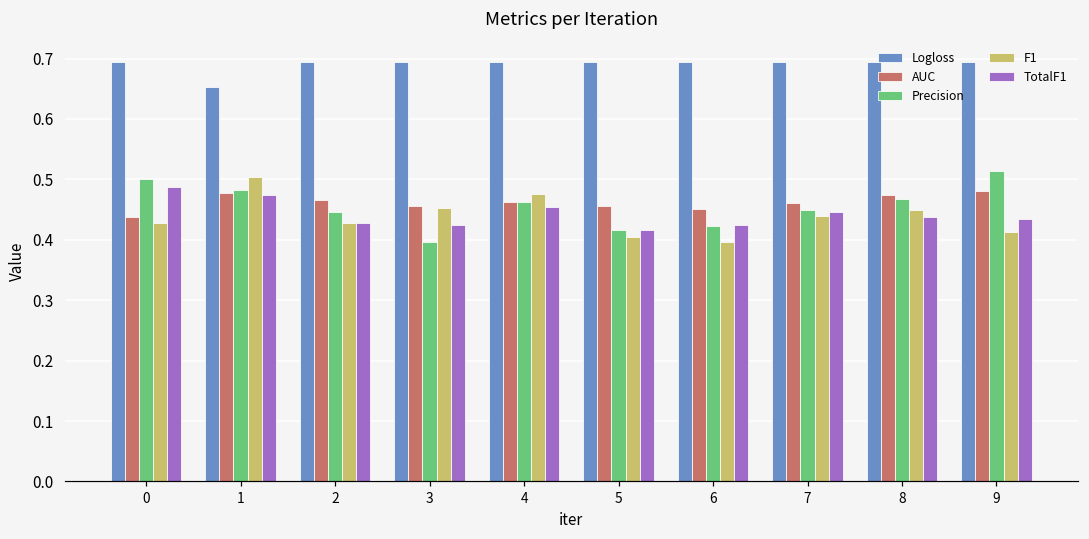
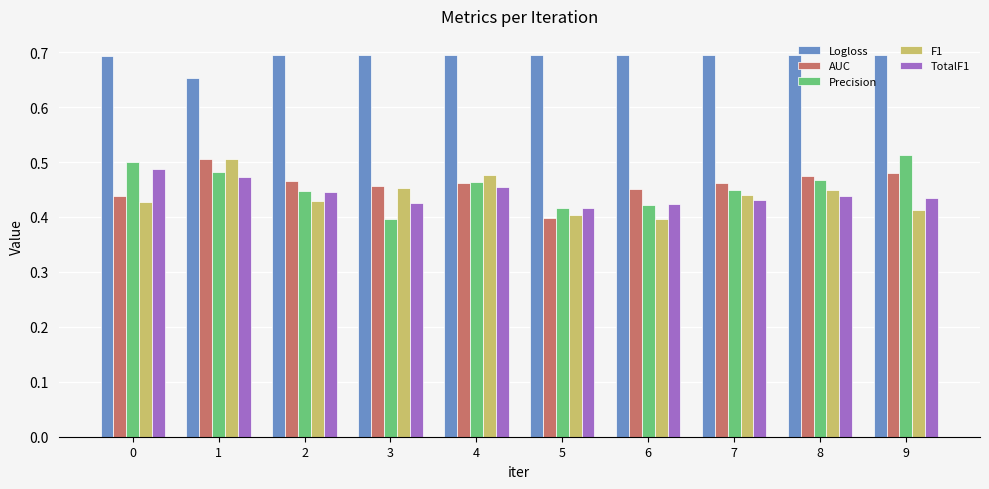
  {
    "Logloss": {
      "0": 0.69,
      "1": 0.65,
      "2": 0.69,
      "3": 0.69,
      "4": 0.69,
      "5": 0.69,
      "6": 0.69,
      "7": 0.69,
      "8": 0.69,
      "9": 0.69
    },
    "AUC": {
      "0": 0.44,
-     "1": 0.48,
+     "1": 0.51,
      "2": 0.47,
      "3": 0.46,
      "4": 0.46,
-     "5": 0.46,
+     "5": 0.40,
      "6": 0.45,
      "7": 0.46,
      "8": 0.47,
      "9": 0.48
    },
    "Precision": {
      "0": 0.50,
      "1": 0.48,
      "2": 0.45,
      "3": 0.40,
      "4": 0.46,
      "5": 0.42,
      "6": 0.42,
      "7": 0.45,
      "8": 0.47,
      "9": 0.51
    },
    "F1": {
      "0": 0.43,
      "1": 0.50,
      "2": 0.43,
      "3": 0.45,
      "4": 0.48,
      "5": 0.40,
      "6": 0.40,
      "7": 0.44,
      "8": 0.45,
      "9": 0.41
    },
    "TotalF1": {
      "0": 0.49,
      "1": 0.47,
-     "2": 0.43,
+     "2": 0.44,
      "3": 0.42,
      "4": 0.45,
      "5": 0.42,
      "6": 0.42,
-     "7": 0.45,
+     "7": 0.43,
      "8": 0.44,
      "9": 0.43
    }
  }
